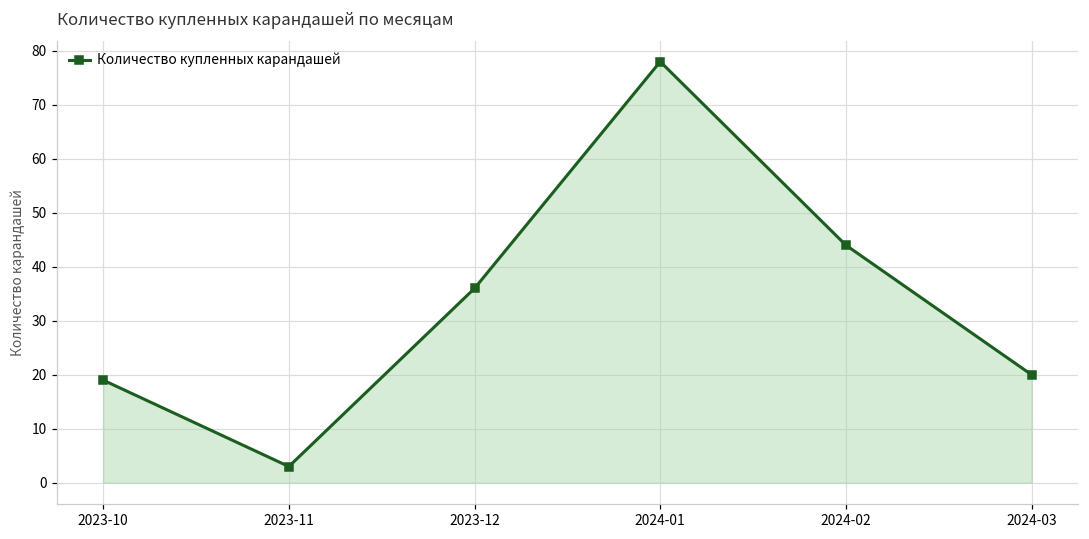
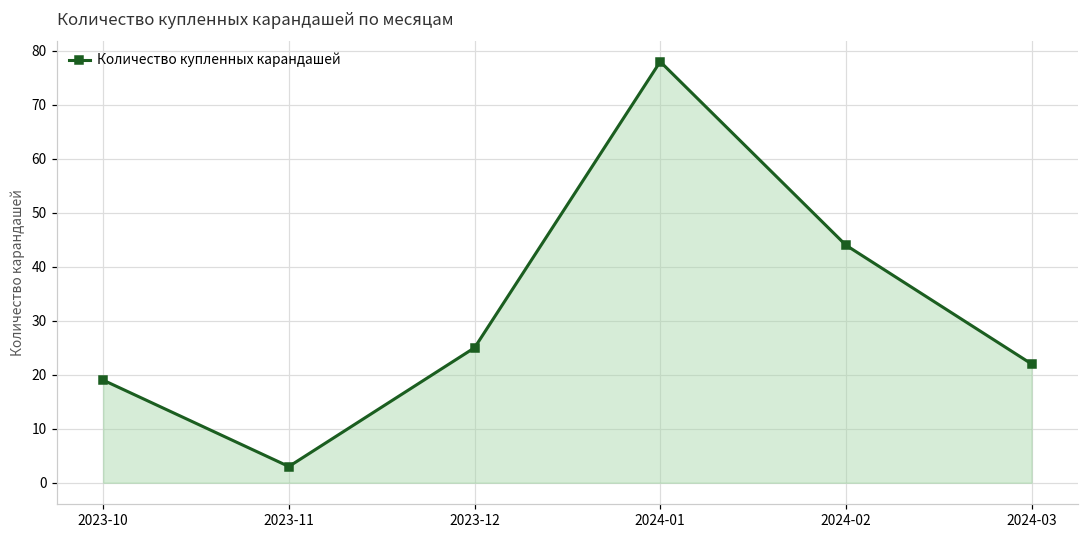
  {
    "2023-10": 19,
    "2023-11": 3,
-   "2023-12": 36,
+   "2023-12": 25,
    "2024-01": 78,
    "2024-02": 44,
-   "2024-03": 20
+   "2024-03": 22
  }
